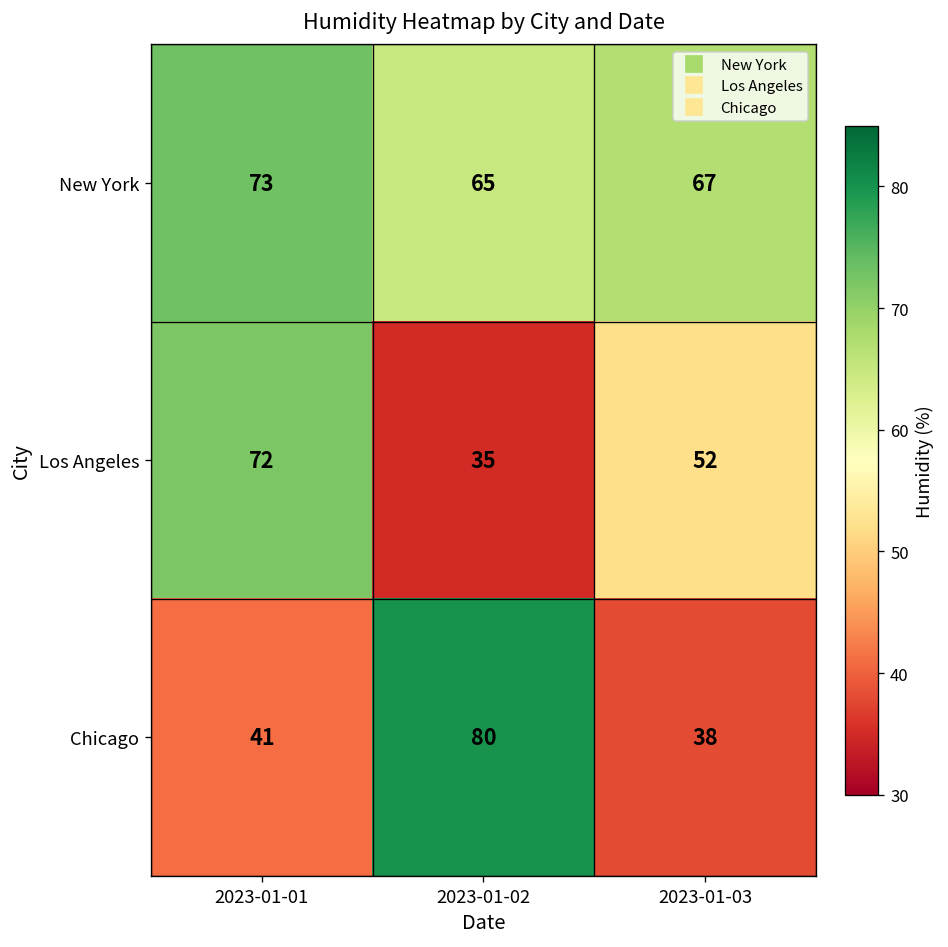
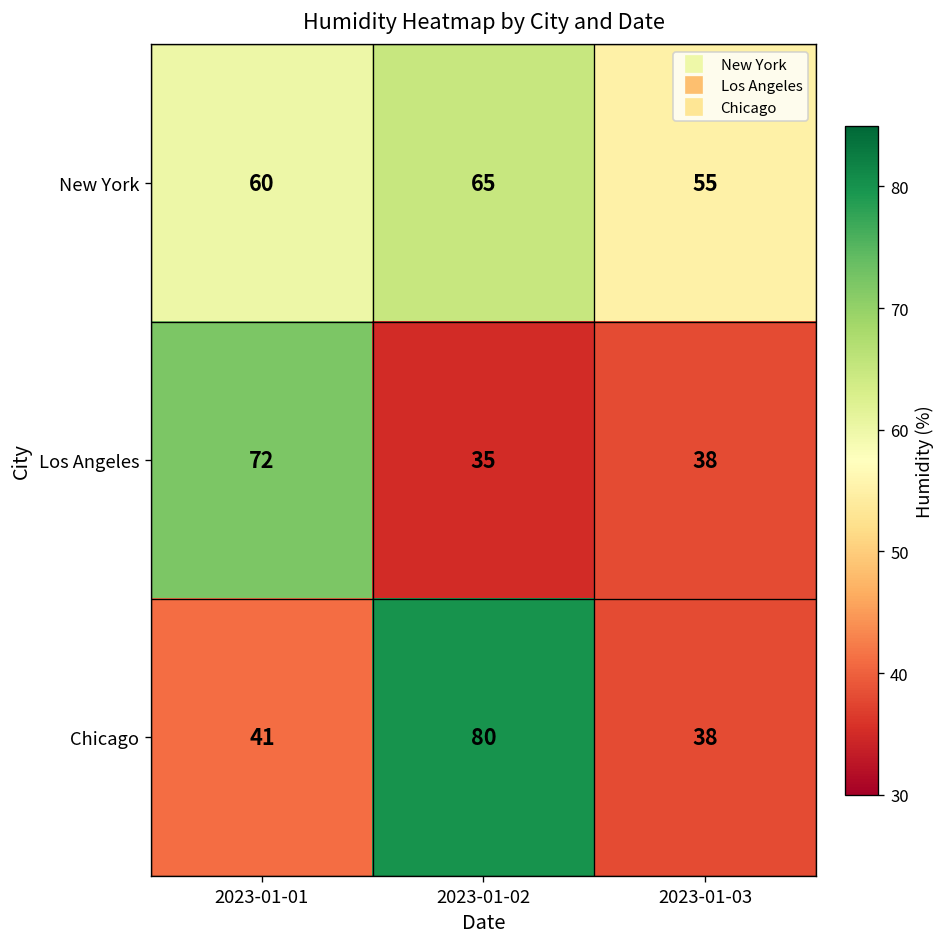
  {
    "New York": {
-     "2023-01-01": 73,
+     "2023-01-01": 60,
      "2023-01-02": 65,
-     "2023-01-03": 67
+     "2023-01-03": 55
    },
    "Los Angeles": {
      "2023-01-01": 72,
      "2023-01-02": 35,
-     "2023-01-03": 52
+     "2023-01-03": 38
    },
    "Chicago": {
      "2023-01-01": 41,
      "2023-01-02": 80,
      "2023-01-03": 38
    }
  }
